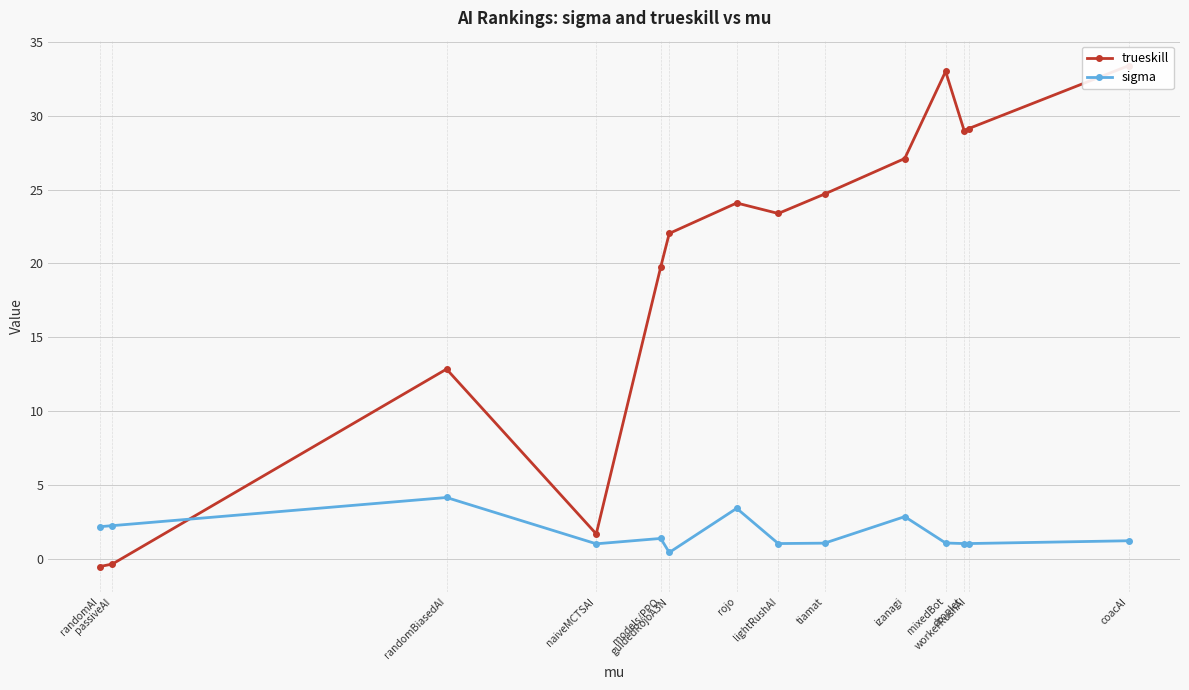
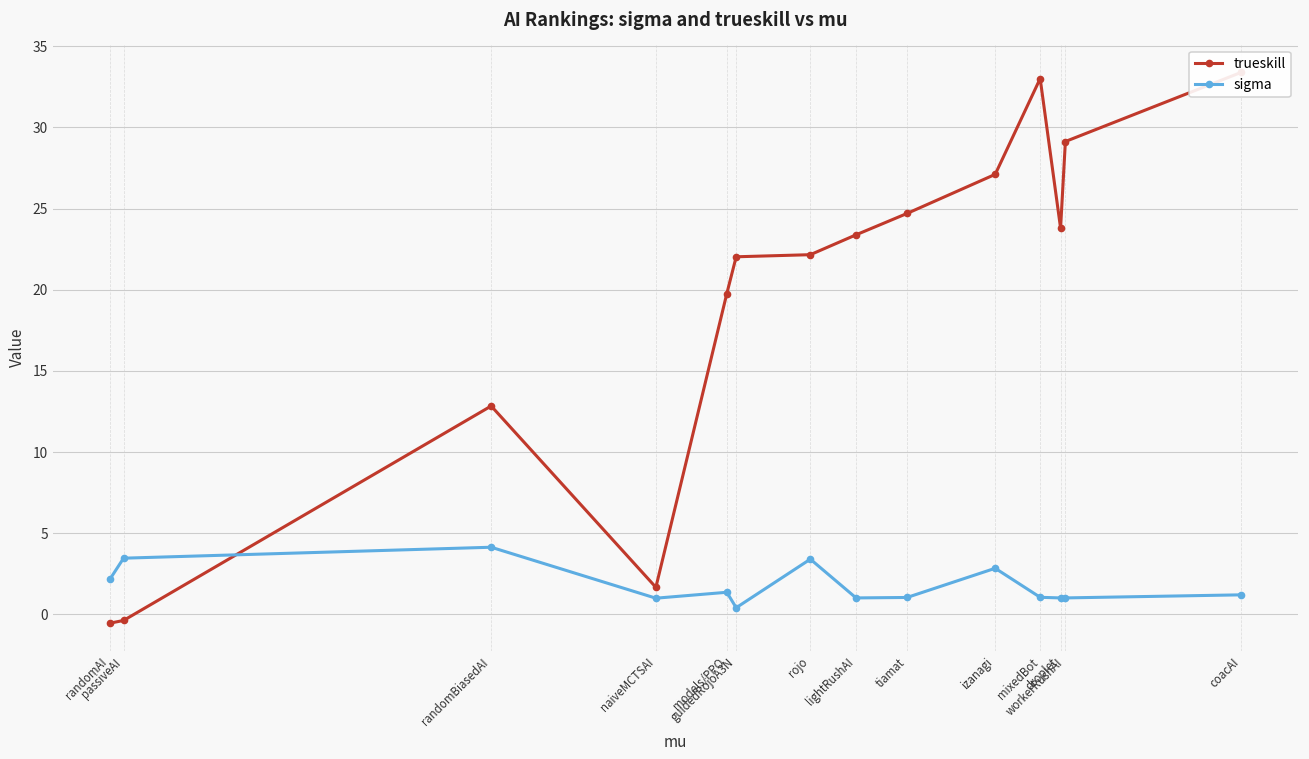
  {
    "trueskill": {
      "randomAI": -0.5,
      "passiveAI": -0.4,
      "randomBiasedAI": 12.8,
      "naiveMCTSAI": 1.7,
      "models/PPO": 19.8,
      "guidedRojoA3N": 22.0,
-     "rojo": 24.1,
+     "rojo": 22.2,
      "lightRushAI": 23.4,
      "tiamat": 24.7,
      "izanagi": 27.1,
      "mixedBot": 33.0,
-     "droplet": 29.0,
+     "droplet": 23.8,
      "workerRushAI": 29.1
    },
    "sigma": {
      "randomAI": 2.2,
-     "passiveAI": 2.2,
+     "passiveAI": 3.5,
      "randomBiasedAI": 4.1,
      "naiveMCTSAI": 1.0,
      "models/PPO": 1.4,
      "guidedRojoA3N": 0.4,
      "rojo": 3.4,
      "lightRushAI": 1.0,
      "tiamat": 1.0,
      "izanagi": 2.8,
      "mixedBot": 1.1,
      "droplet": 1.0,
      "workerRushAI": 1.0,
      "coacAI": 1.2
    }
  }
